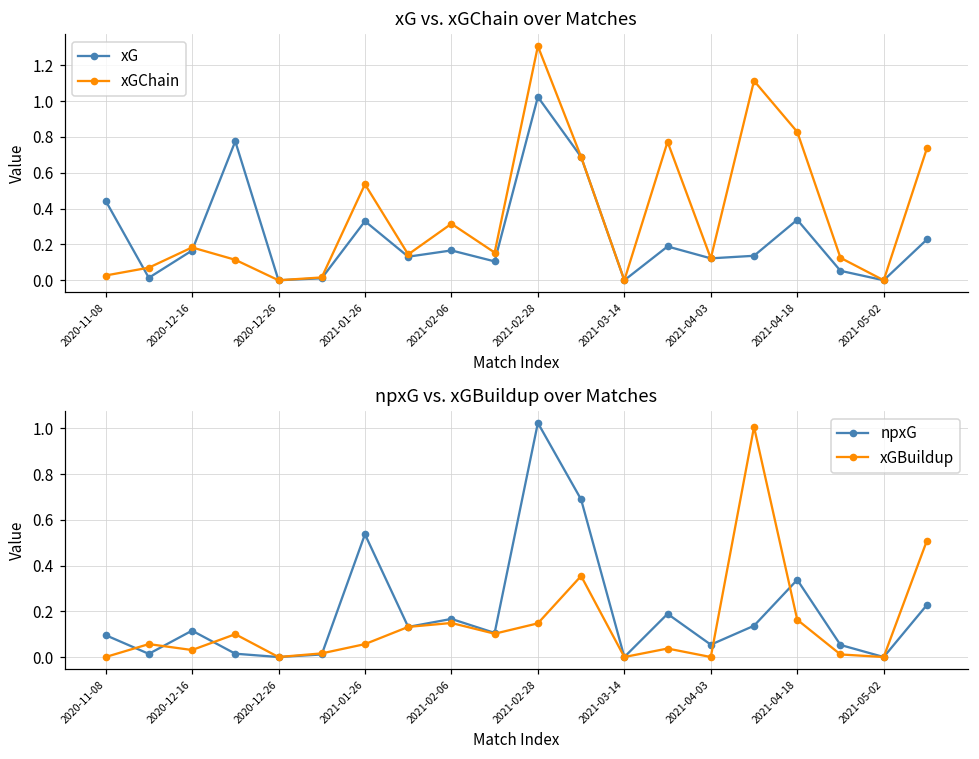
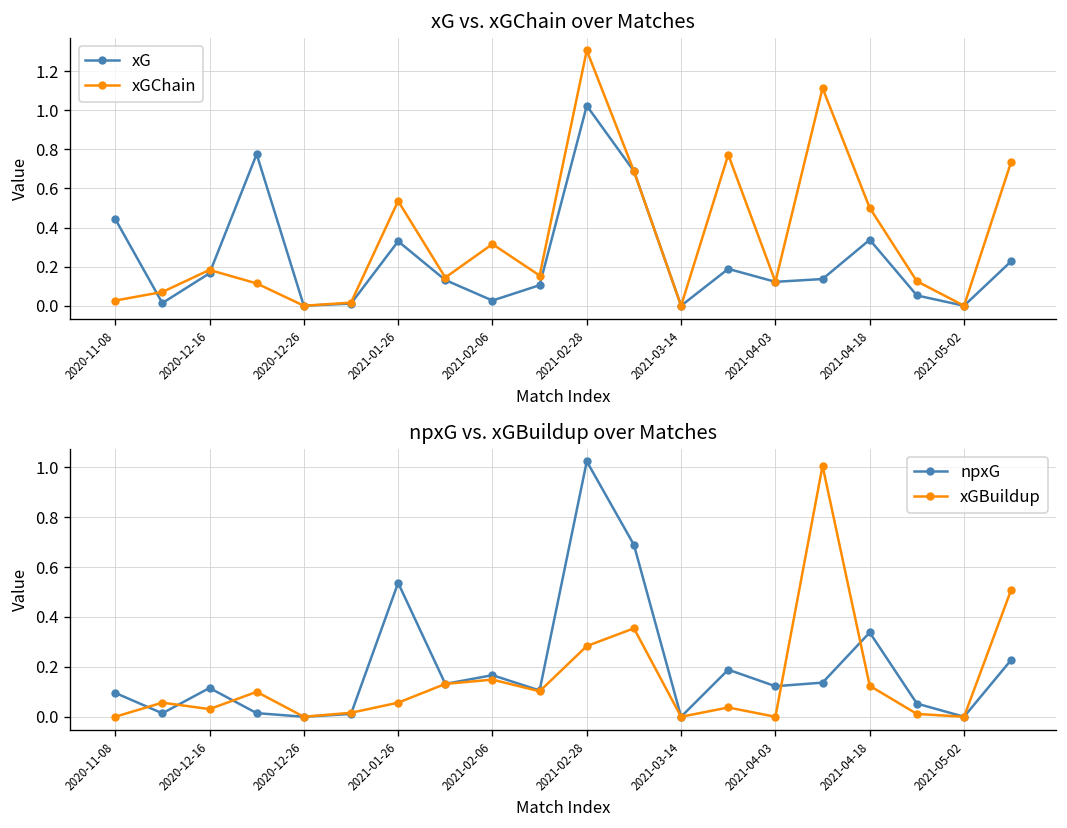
  {
    "xG vs. xGChain over Matches": {
      "xG": {
        "2020-11-08": 0.44,
        "2020-12-16": 0.17,
        "2021-01-26": 0.33,
-       "2021-02-06": 0.17,
+       "2021-02-06": 0.03,
        "2021-02-28": 1.02,
        "2021-04-18": 0.34
      },
      "xGChain": {
        "2020-11-08": 0.03,
        "2020-12-16": 0.18,
        "2021-01-26": 0.54,
        "2021-02-06": 0.32,
        "2021-02-28": 1.31,
-       "2021-04-18": 0.83
+       "2021-04-18": 0.50
      }
    },
    "npxG vs. xGBuildup over Matches": {
      "npxG": {
        "2020-11-08": 0.10,
        "2020-12-16": 0.12,
        "2021-01-26": 0.54,
        "2021-02-06": 0.17,
        "2021-02-28": 1.02,
-       "2021-04-03": 0.05,
+       "2021-04-03": 0.12,
        "2021-04-18": 0.34
      },
      "xGBuildup": {
        "2020-11-08": 0.00,
        "2020-12-16": 0.03,
        "2021-01-26": 0.06,
        "2021-02-06": 0.15,
-       "2021-02-28": 0.15,
+       "2021-02-28": 0.28,
        "2021-04-03": 0.00,
-       "2021-04-18": 0.16
+       "2021-04-18": 0.12
      }
    }
  }
